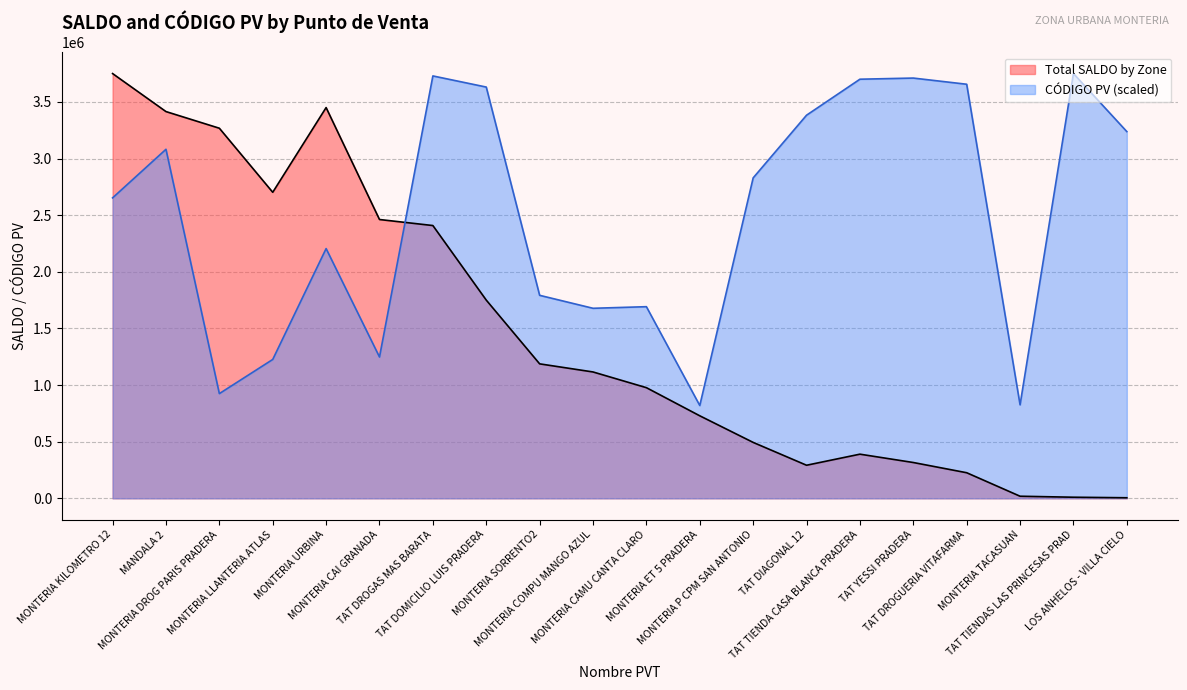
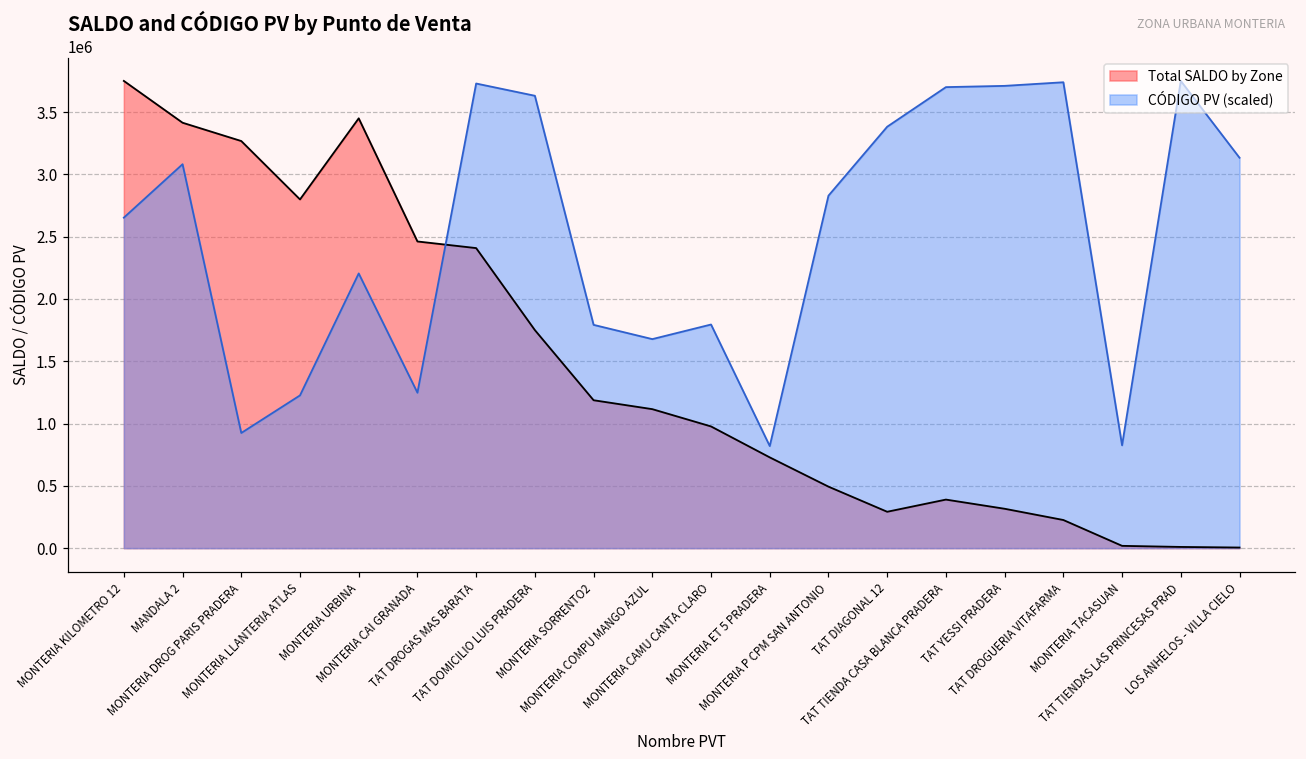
  {
    "Total SALDO by Zone": {
      "MONTERIA KILOMETRO 12": 3750000,
      "MANDALA 2": 3410000,
      "MONTERIA DROG PARIS PRADERA": 3270000,
-     "MONTERIA LLANTERIA ATLAS": 2700000,
+     "MONTERIA LLANTERIA ATLAS": 2800000,
      "MONTERIA URBINA": 3450000,
      "MONTERIA CAI GRANADA": 2460000,
      "TAT DROGAS MAS BARATA": 2410000,
      "TAT DOMICILIO LUIS PRADERA": 1750000,
      "MONTERIA SORRENTO2": 1190000,
      "MONTERIA COMPU MANGO AZUL": 1120000,
      "MONTERIA CAMU CANTA CLARO": 980000,
      "MONTERIA ET 5 PRADERA": 730000,
      "MONTERIA P CPM SAN ANTONIO": 490000,
      "TAT DIAGONAL 12": 290000,
      "TAT TIENDA CASA BLANCA PRADERA": 390000,
      "TAT YESSI PRADERA": 320000,
      "TAT DROGUERIA VITAFARMA": 230000,
      "MONTERIA TACASUAN": 20000,
      "TAT TIENDAS LAS PRINCESAS PRAD": 10000,
      "LOS ANHELOS - VILLA CIELO": 0
    },
    "CÓDIGO PV (scaled)": {
      "MONTERIA KILOMETRO 12": 2650000,
      "MANDALA 2": 3080000,
      "MONTERIA DROG PARIS PRADERA": 920000,
      "MONTERIA LLANTERIA ATLAS": 1230000,
      "MONTERIA URBINA": 2200000,
      "MONTERIA CAI GRANADA": 1250000,
      "TAT DROGAS MAS BARATA": 3730000,
      "TAT DOMICILIO LUIS PRADERA": 3630000,
      "MONTERIA SORRENTO2": 1790000,
      "MONTERIA COMPU MANGO AZUL": 1680000,
-     "MONTERIA CAMU CANTA CLARO": 1690000,
+     "MONTERIA CAMU CANTA CLARO": 1790000,
      "MONTERIA ET 5 PRADERA": 820000,
      "MONTERIA P CPM SAN ANTONIO": 2830000,
      "TAT DIAGONAL 12": 3380000,
      "TAT TIENDA CASA BLANCA PRADERA": 3700000,
      "TAT YESSI PRADERA": 3710000,
-     "TAT DROGUERIA VITAFARMA": 3660000,
+     "TAT DROGUERIA VITAFARMA": 3740000,
      "MONTERIA TACASUAN": 830000,
-     "LOS ANHELOS - VILLA CIELO": 3240000
+     "LOS ANHELOS - VILLA CIELO": 3130000
    }
  }
